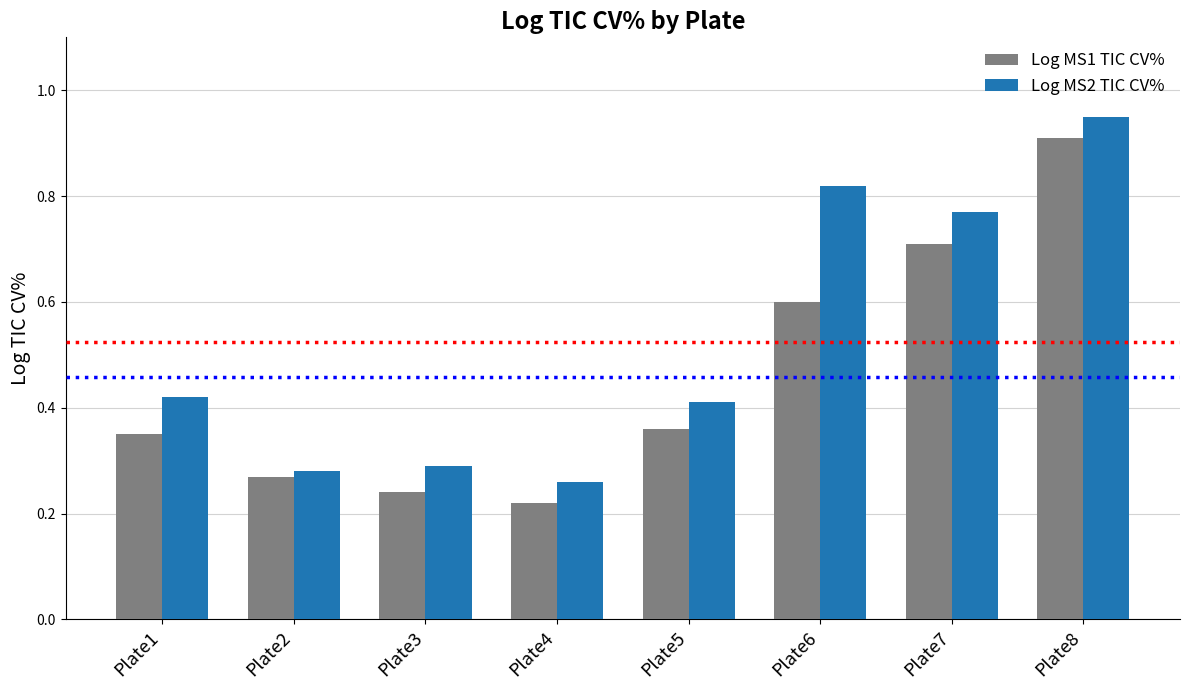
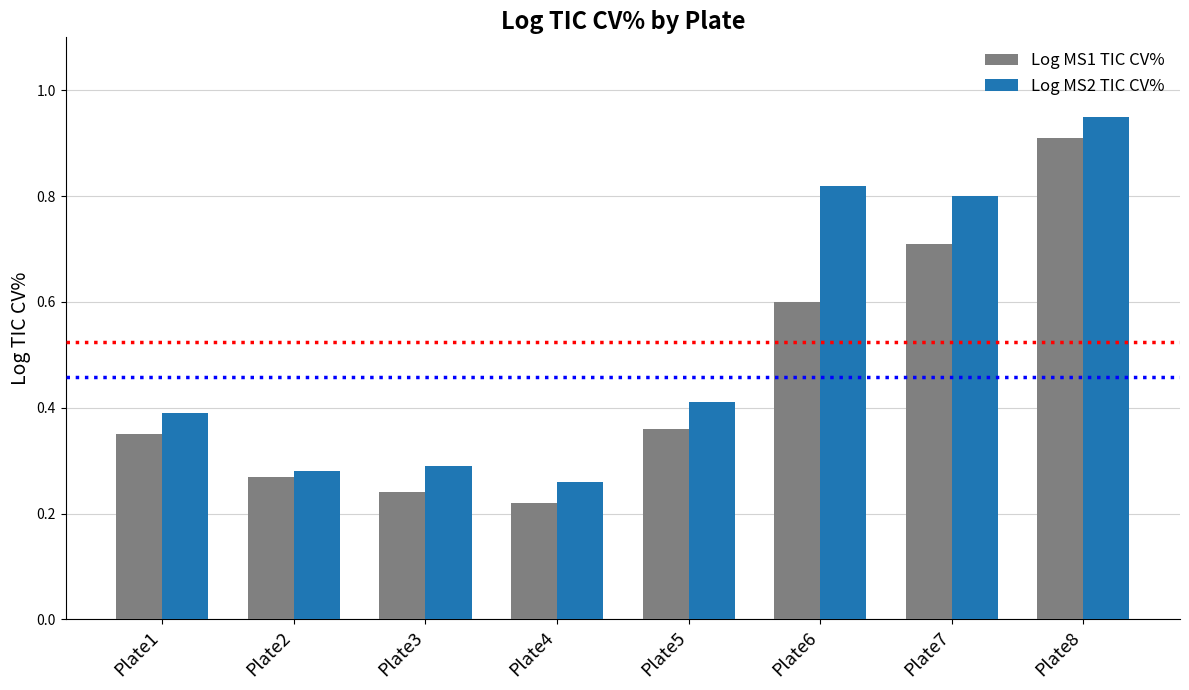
  {
    "Log MS1 TIC CV%": {
      "Plate1": 0.35,
      "Plate2": 0.27,
      "Plate3": 0.24,
      "Plate4": 0.22,
      "Plate5": 0.36,
      "Plate6": 0.60,
      "Plate7": 0.71,
      "Plate8": 0.91
    },
    "Log MS2 TIC CV%": {
-     "Plate1": 0.42,
+     "Plate1": 0.39,
      "Plate2": 0.28,
      "Plate3": 0.29,
      "Plate4": 0.26,
      "Plate5": 0.41,
      "Plate6": 0.82,
-     "Plate7": 0.77,
+     "Plate7": 0.80,
      "Plate8": 0.95
    }
  }
